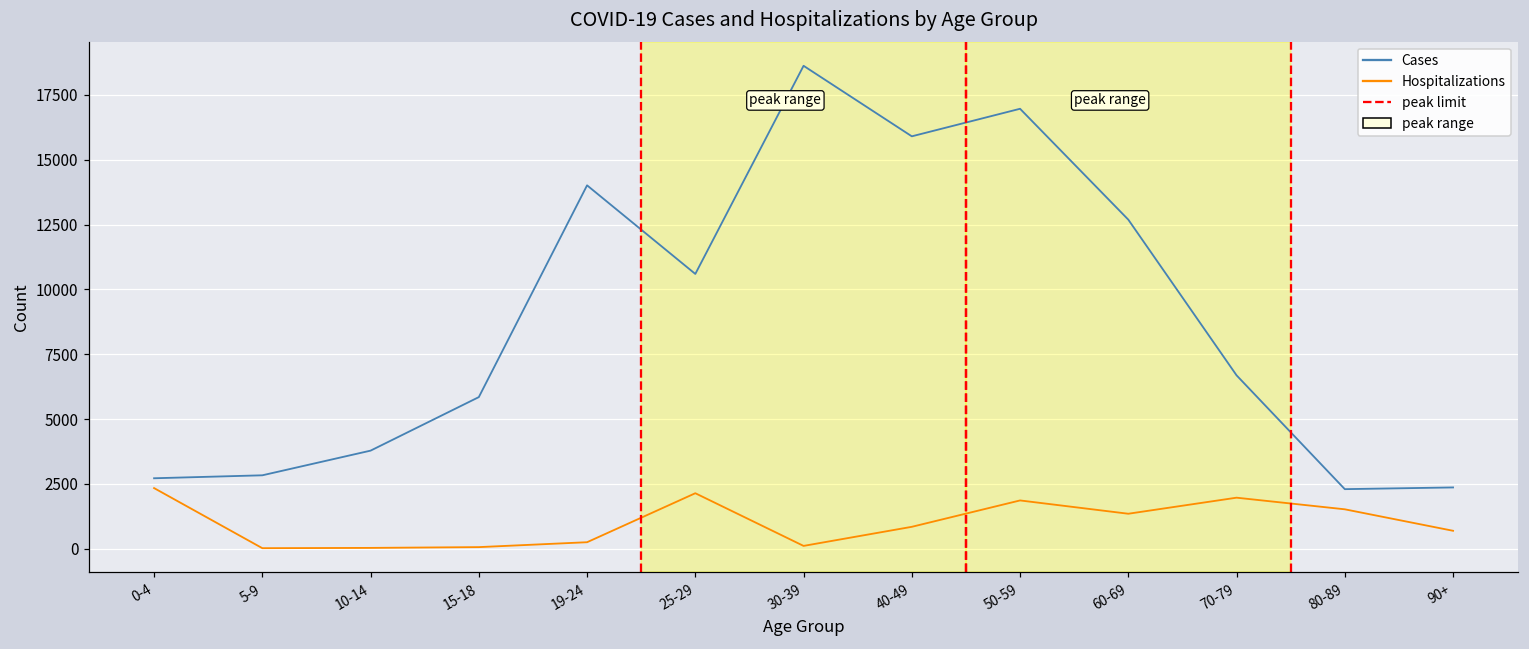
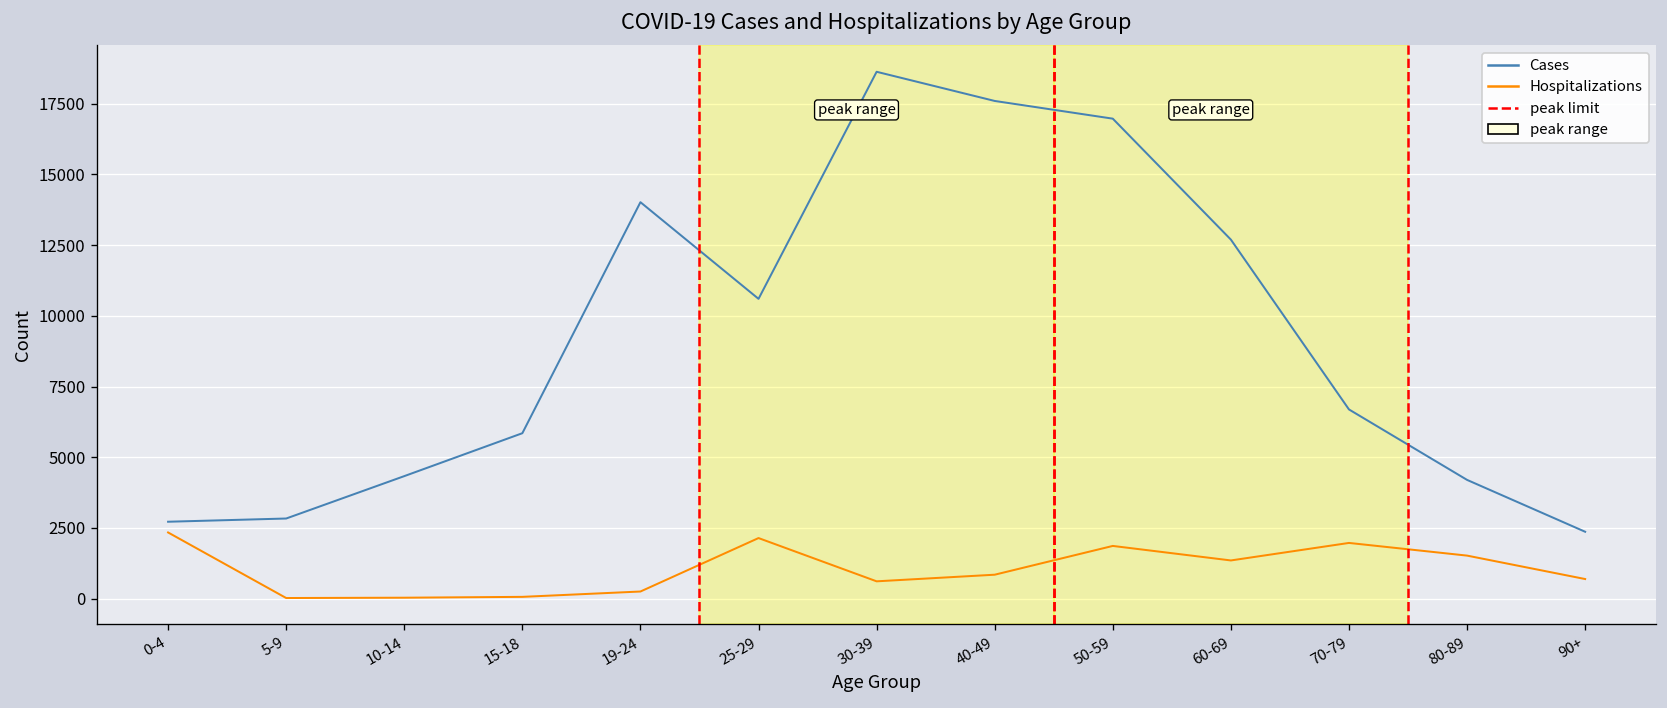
  {
    "Cases": {
      "0-4": 2700,
      "5-9": 2800,
-     "10-14": 3800,
+     "10-14": 4300,
      "15-18": 5900,
      "19-24": 14000,
      "25-29": 10600,
      "30-39": 18600,
-     "40-49": 15900,
+     "40-49": 17600,
      "50-59": 17000,
      "60-69": 12700,
      "70-79": 6700,
-     "80-89": 2300,
+     "80-89": 4200,
      "90+": 2400
    },
    "Hospitalizations": {
      "0-4": 2300,
      "5-9": 0,
      "10-14": 0,
      "15-18": 100,
      "19-24": 300,
      "25-29": 2100,
-     "30-39": 100,
+     "30-39": 600,
      "40-49": 800,
      "50-59": 1900,
      "60-69": 1400,
      "70-79": 2000,
      "80-89": 1500,
      "90+": 700
    }
  }
